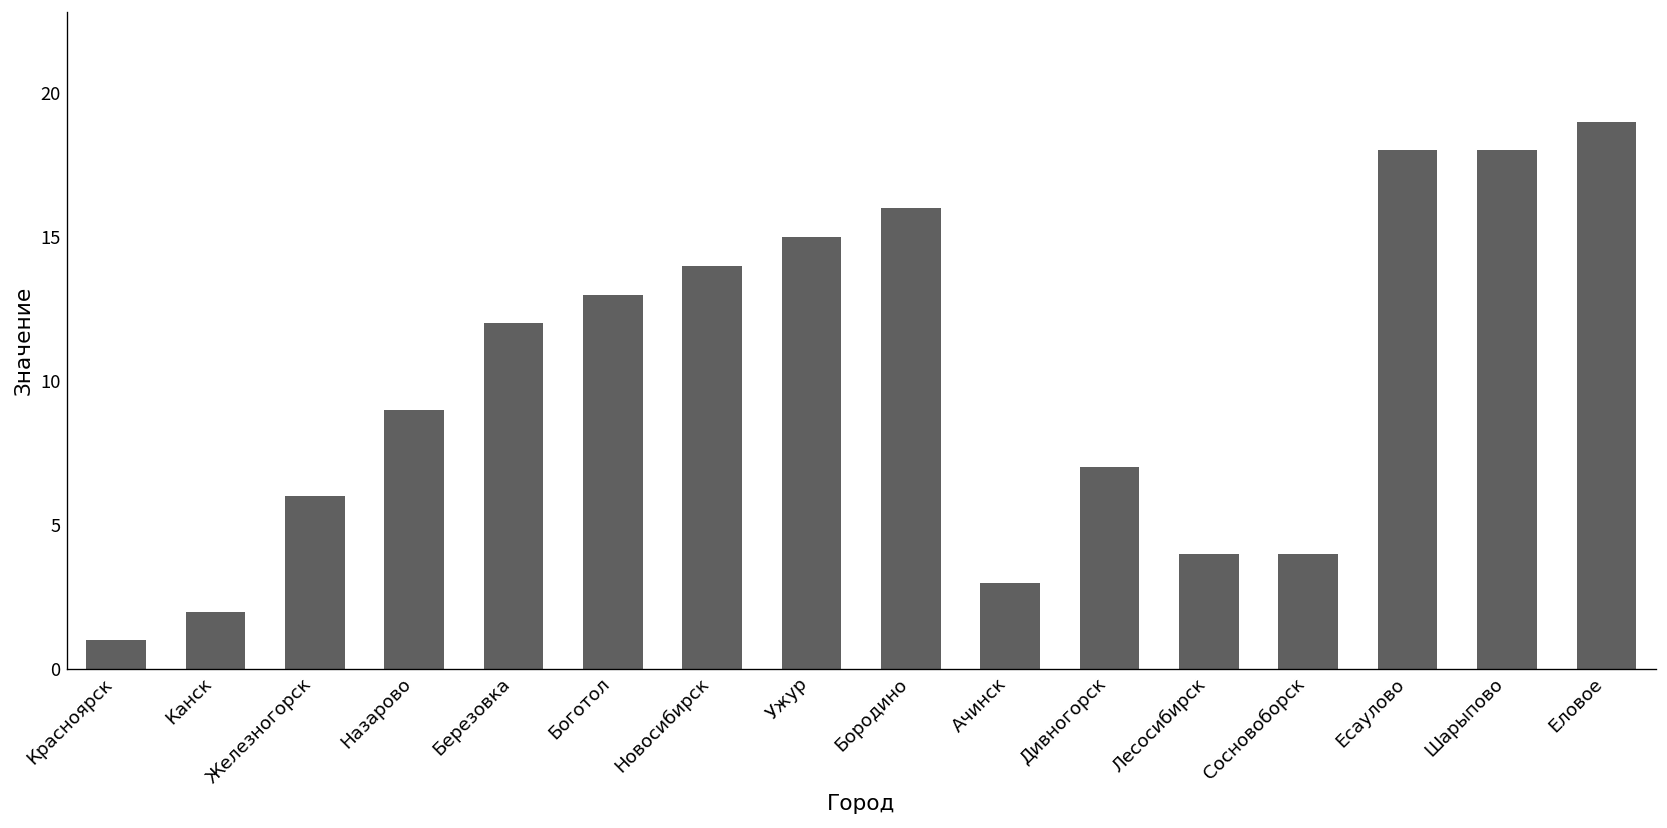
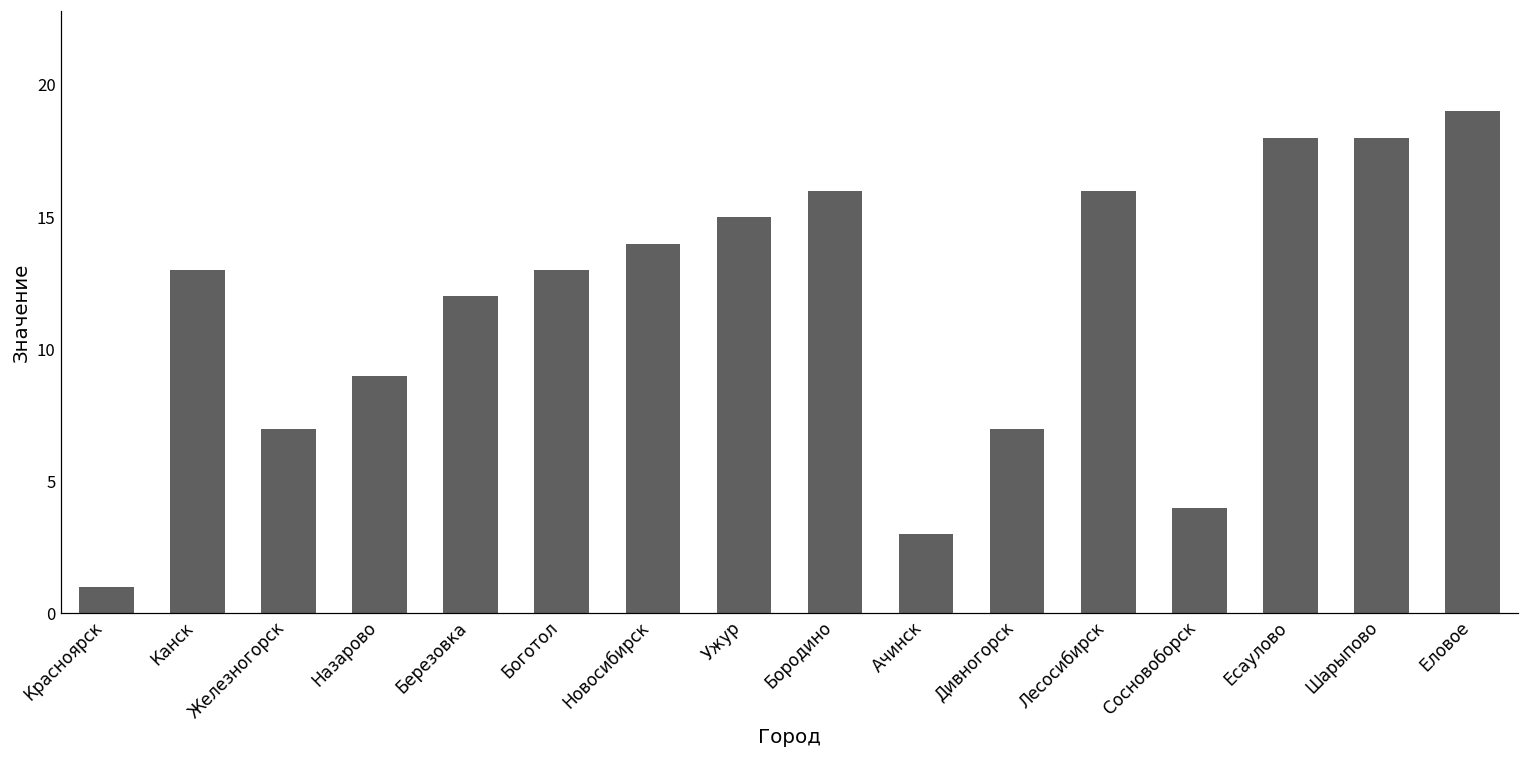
  {
    "Красноярск": 1,
-   "Канск": 2,
-   "Железногорск": 6,
+   "Канск": 13,
+   "Железногорск": 7,
    "Назарово": 9,
    "Березовка": 12,
    "Боготол": 13,
    "Новосибирск": 14,
    "Ужур": 15,
    "Бородино": 16,
    "Ачинск": 3,
    "Дивногорск": 7,
-   "Лесосибирск": 4,
+   "Лесосибирск": 16,
    "Сосновоборск": 4,
    "Есаулово": 18,
    "Шарыпово": 18,
    "Еловое": 19
  }
